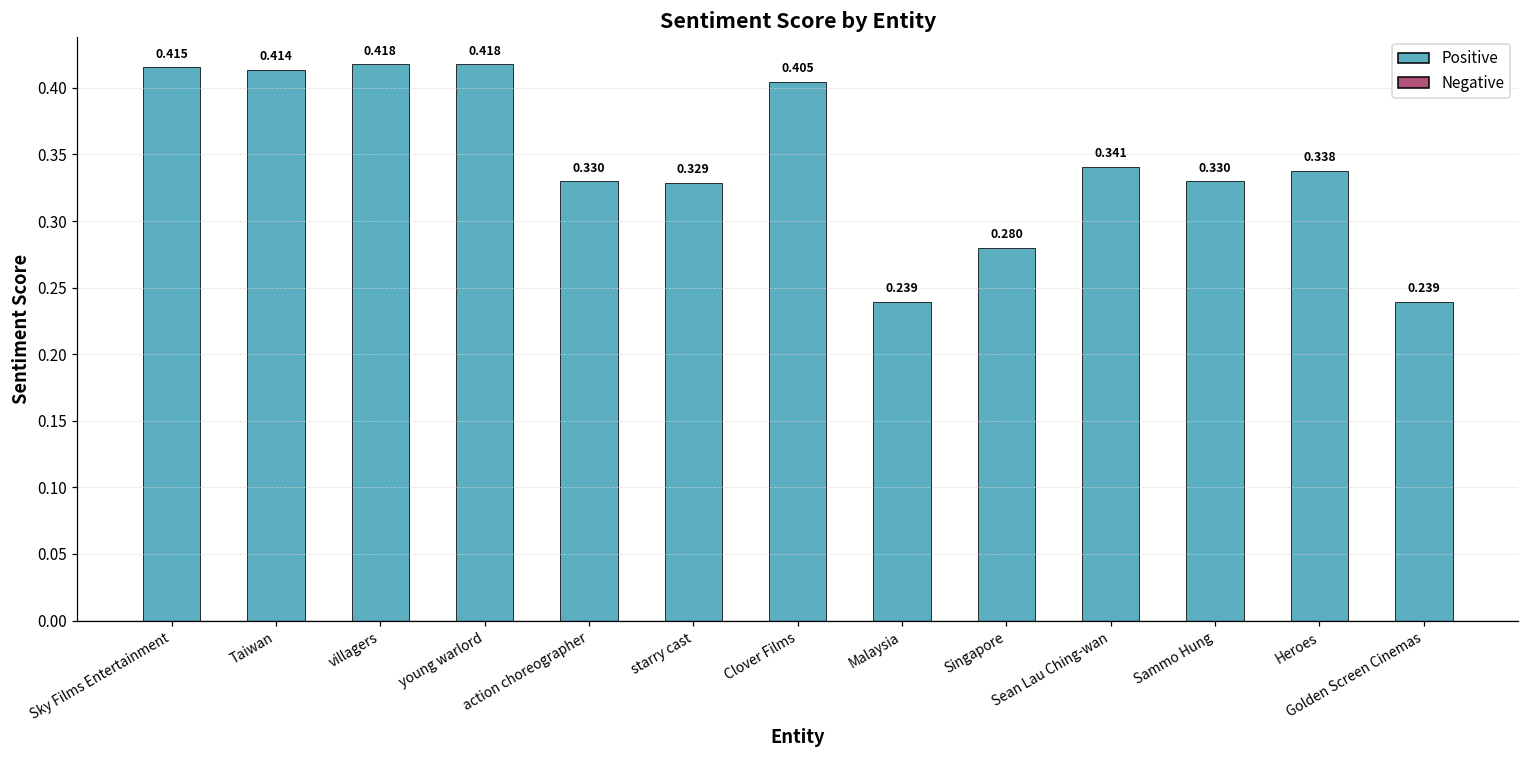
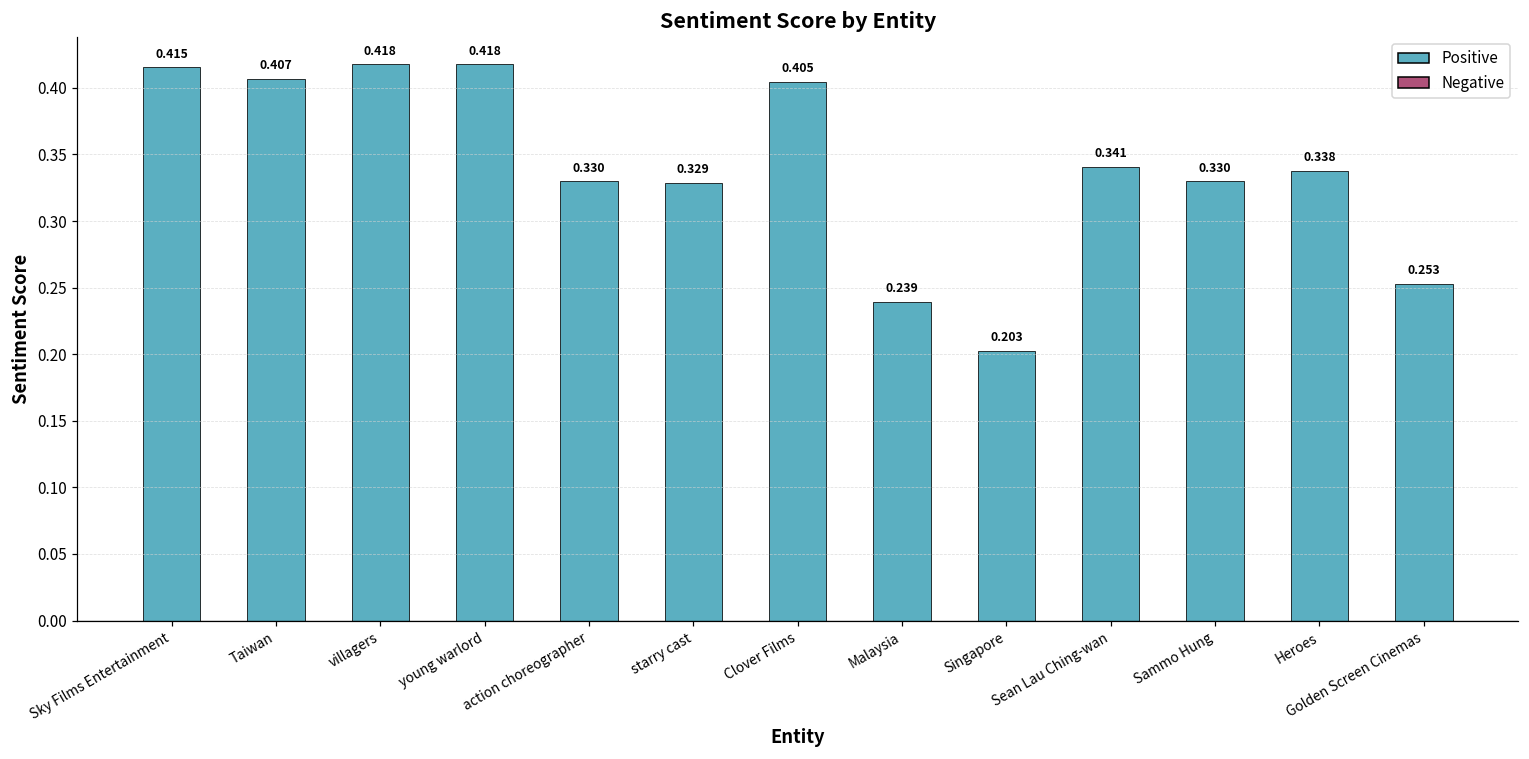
  {
    "Sky Films Entertainment": 0.415,
-   "Taiwan": 0.414,
+   "Taiwan": 0.407,
    "villagers": 0.418,
    "young warlord": 0.418,
    "action choreographer": 0.330,
    "starry cast": 0.329,
    "Clover Films": 0.405,
    "Malaysia": 0.239,
-   "Singapore": 0.280,
+   "Singapore": 0.203,
    "Sean Lau Ching-wan": 0.341,
    "Sammo Hung": 0.330,
    "Heroes": 0.338,
-   "Golden Screen Cinemas": 0.239
+   "Golden Screen Cinemas": 0.253
  }
